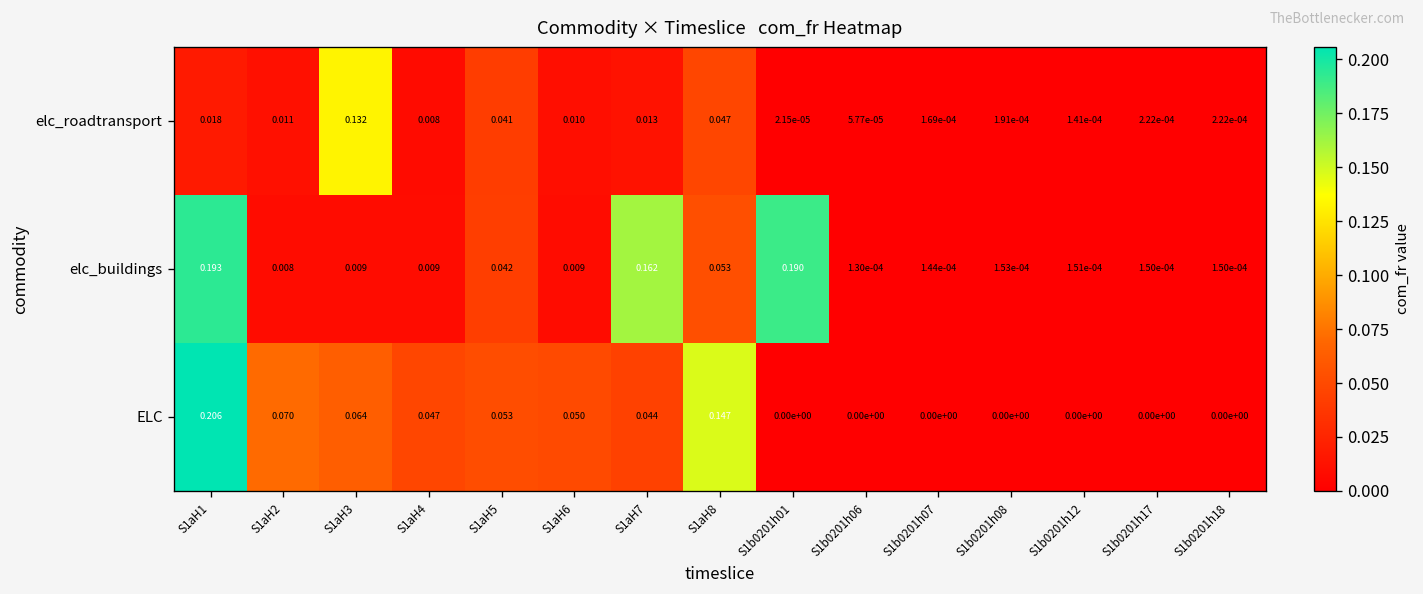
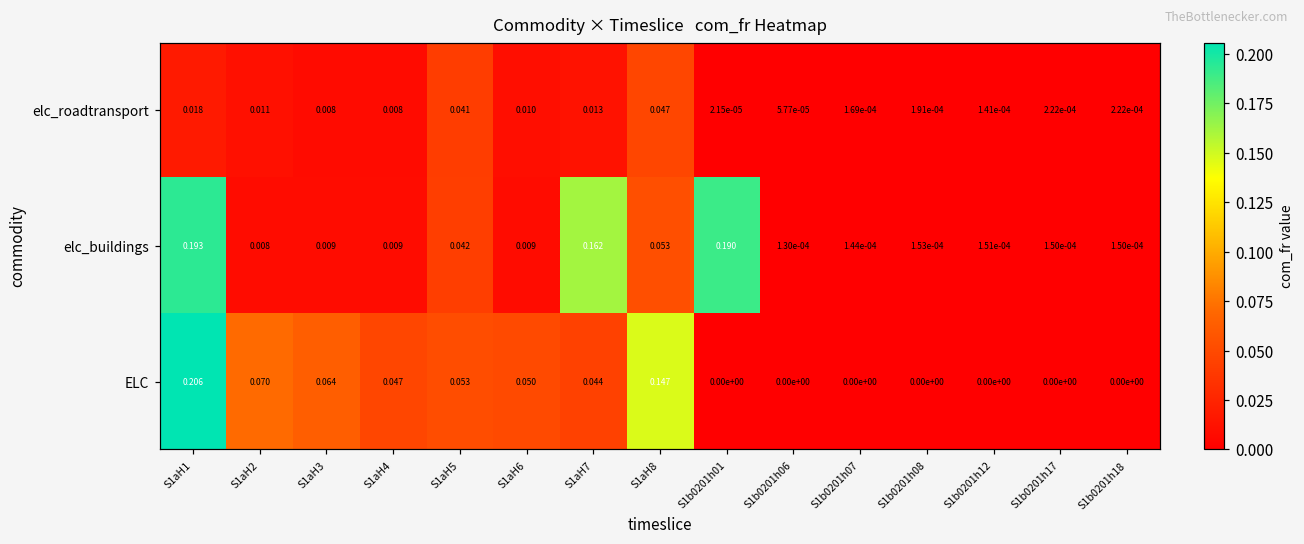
  {
    "elc_roadtransport": {
      "S1aH1": "0.018",
      "S1aH2": "0.011",
-     "S1aH3": "0.132",
+     "S1aH3": "0.008",
      "S1aH4": "0.008",
      "S1aH5": "0.041",
      "S1aH6": "0.010",
      "S1aH7": "0.013",
      "S1aH8": "0.047",
      "S1b0201h01": "2.15e-05",
      "S1b0201h06": "5.77e-05",
      "S1b0201h07": "1.69e-04",
      "S1b0201h08": "1.91e-04",
      "S1b0201h12": "1.41e-04",
      "S1b0201h17": "2.22e-04",
      "S1b0201h18": "2.22e-04"
    },
    "elc_buildings": {
      "S1aH1": "0.193",
      "S1aH2": "0.008",
      "S1aH3": "0.009",
      "S1aH4": "0.009",
      "S1aH5": "0.042",
      "S1aH6": "0.009",
      "S1aH7": "0.162",
      "S1aH8": "0.053",
      "S1b0201h01": "0.190",
      "S1b0201h06": "1.30e-04",
      "S1b0201h07": "1.44e-04",
      "S1b0201h08": "1.53e-04",
      "S1b0201h12": "1.51e-04",
      "S1b0201h17": "1.50e-04",
      "S1b0201h18": "1.50e-04"
    },
    "ELC": {
      "S1aH1": "0.206",
      "S1aH2": "0.070",
      "S1aH3": "0.064",
      "S1aH4": "0.047",
      "S1aH5": "0.053",
      "S1aH6": "0.050",
      "S1aH7": "0.044",
      "S1aH8": "0.147",
      "S1b0201h01": "0.00e+00",
      "S1b0201h06": "0.00e+00",
      "S1b0201h07": "0.00e+00",
      "S1b0201h08": "0.00e+00",
      "S1b0201h12": "0.00e+00",
      "S1b0201h17": "0.00e+00",
      "S1b0201h18": "0.00e+00"
    }
  }
